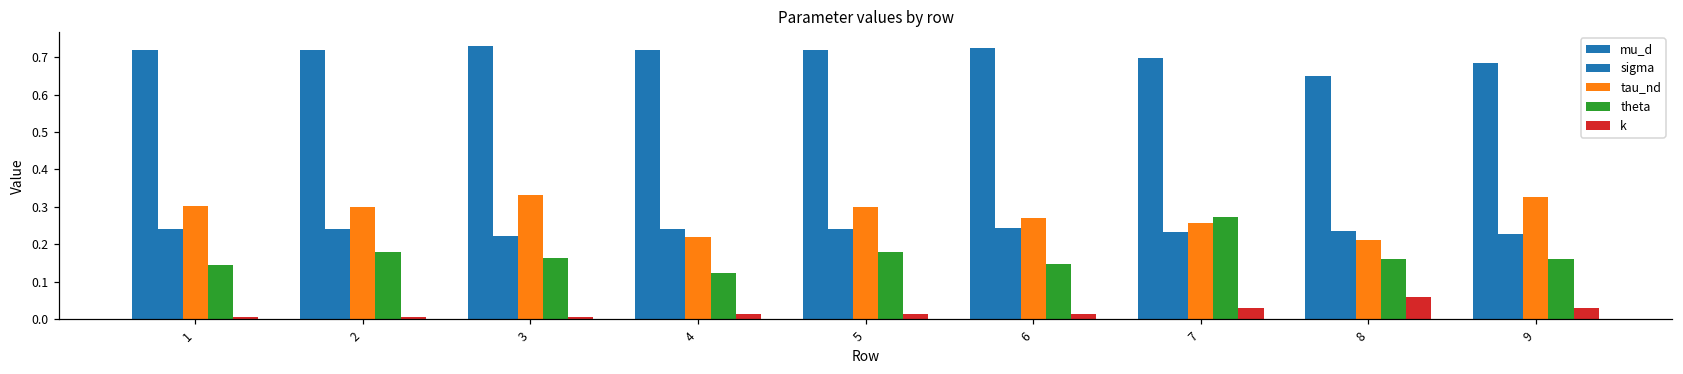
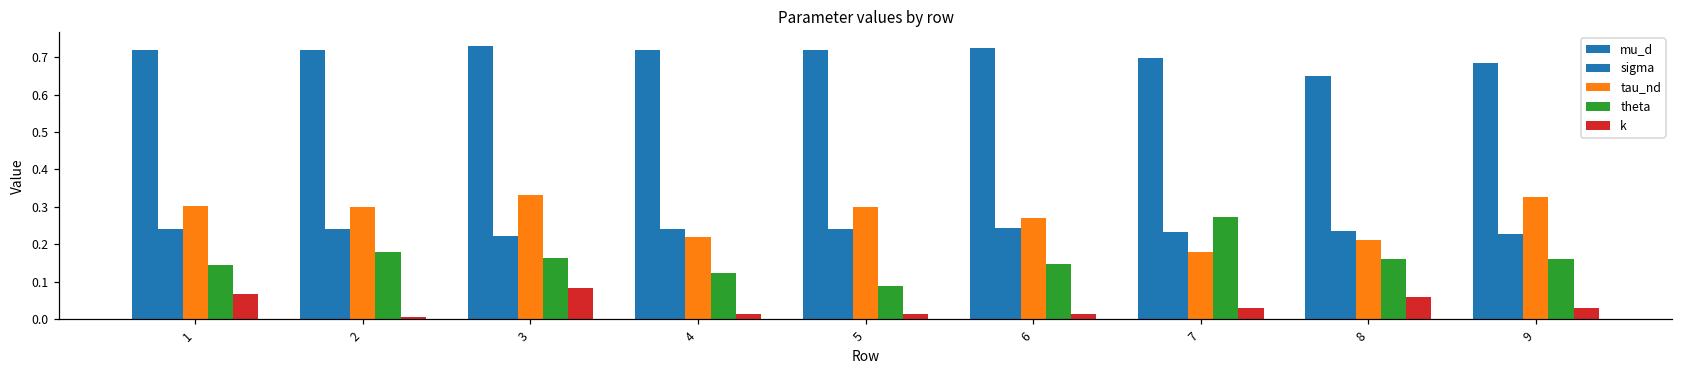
  {
    "tau_nd": {
      "1": 0.30,
      "2": 0.30,
      "3": 0.33,
      "4": 0.22,
      "5": 0.30,
      "6": 0.27,
-     "7": 0.26,
+     "7": 0.18,
      "8": 0.21,
      "9": 0.33
    },
    "theta": {
      "1": 0.14,
      "2": 0.18,
      "3": 0.16,
      "4": 0.12,
-     "5": 0.18,
+     "5": 0.09,
      "6": 0.15,
      "7": 0.27,
      "8": 0.16,
      "9": 0.16
    },
    "k": {
-     "1": 0.01,
-     "3": 0.01,
+     "1": 0.07,
+     "3": 0.08,
      "4": 0.02,
      "5": 0.02,
      "6": 0.02,
      "7": 0.03,
      "8": 0.06,
      "9": 0.03
    }
  }
